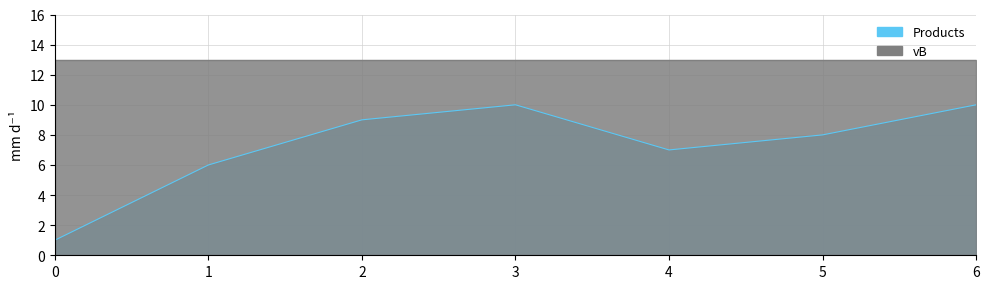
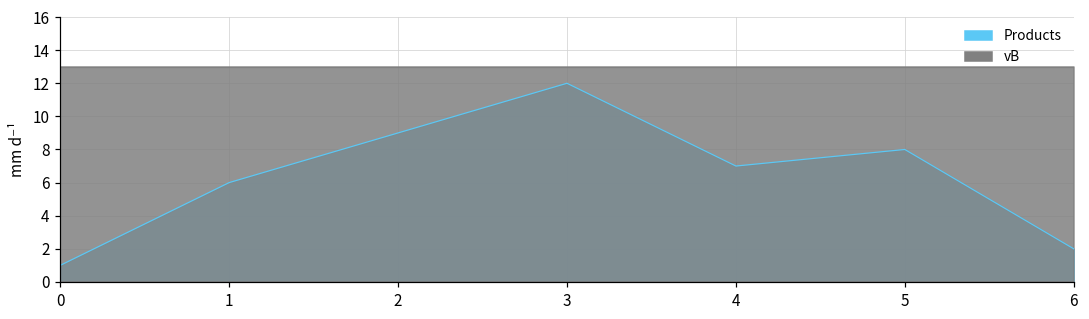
  {
    "Products": {
      "0": 1,
      "1": 6,
      "2": 9,
-     "3": 10,
+     "3": 12,
      "4": 7,
      "5": 8,
-     "6": 10
+     "6": 2
    },
    "vB": {
      "0": 13,
      "1": 13,
      "2": 13,
      "3": 13,
      "4": 13,
      "5": 13,
      "6": 13
    }
  }
